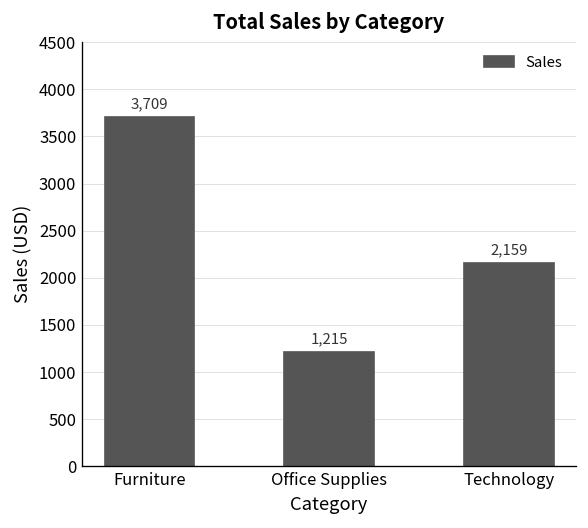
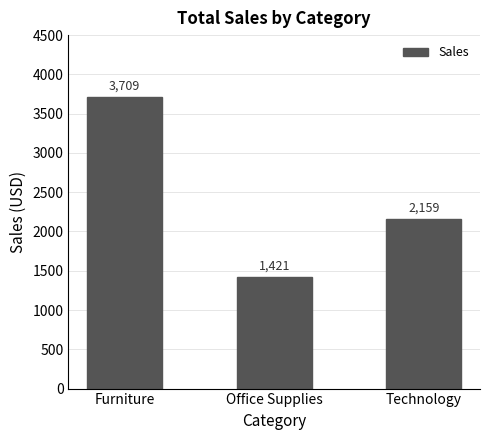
  {
    "Furniture": "3,709",
-   "Office Supplies": "1,215",
+   "Office Supplies": "1,421",
    "Technology": "2,159"
  }
